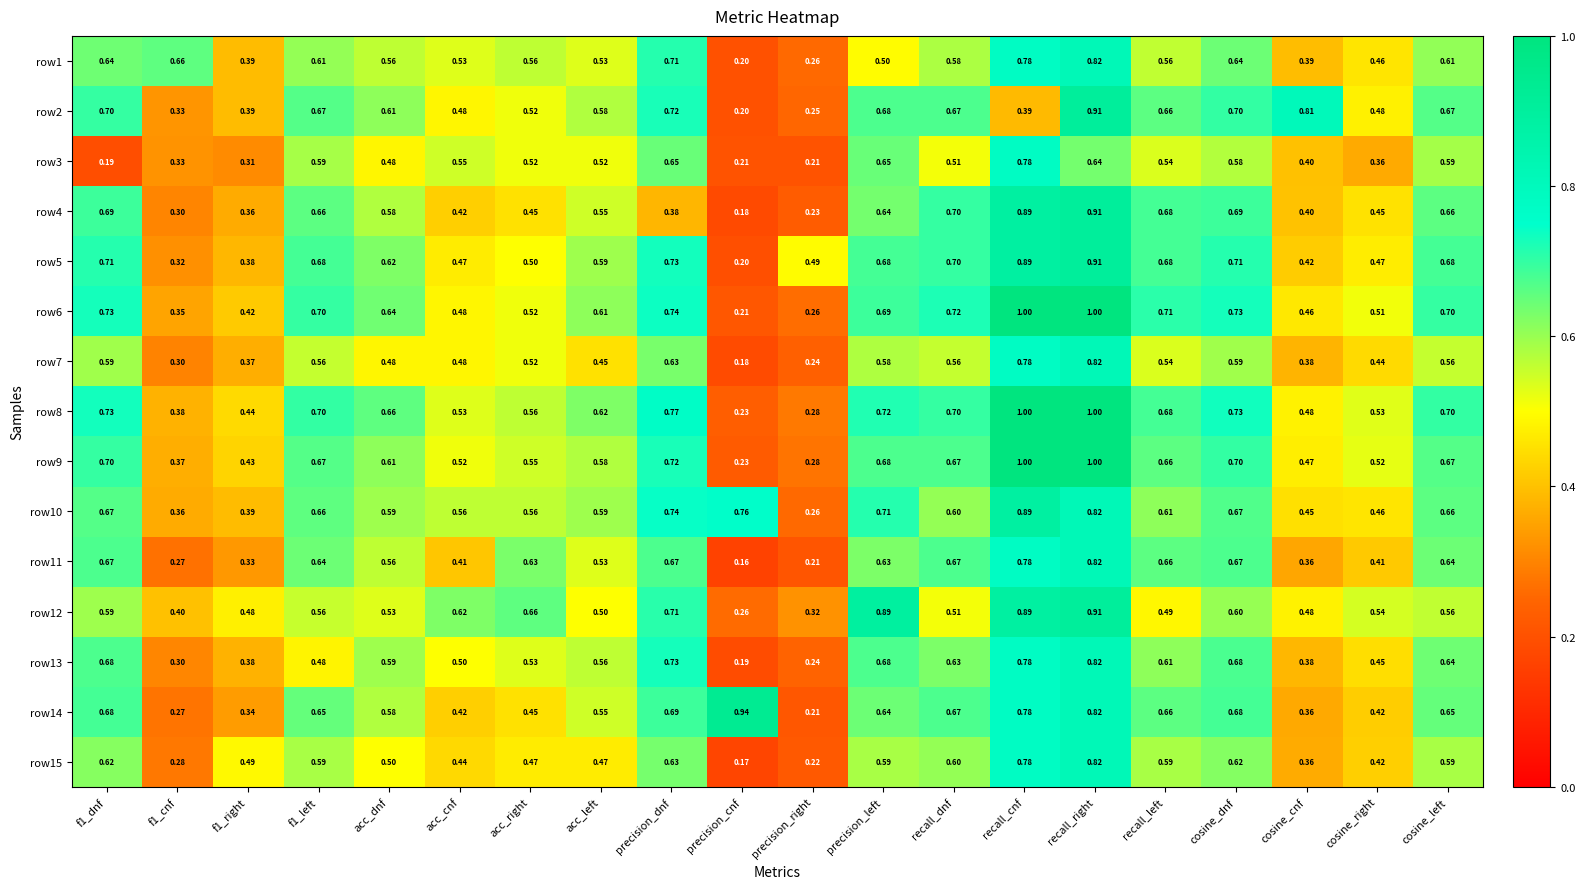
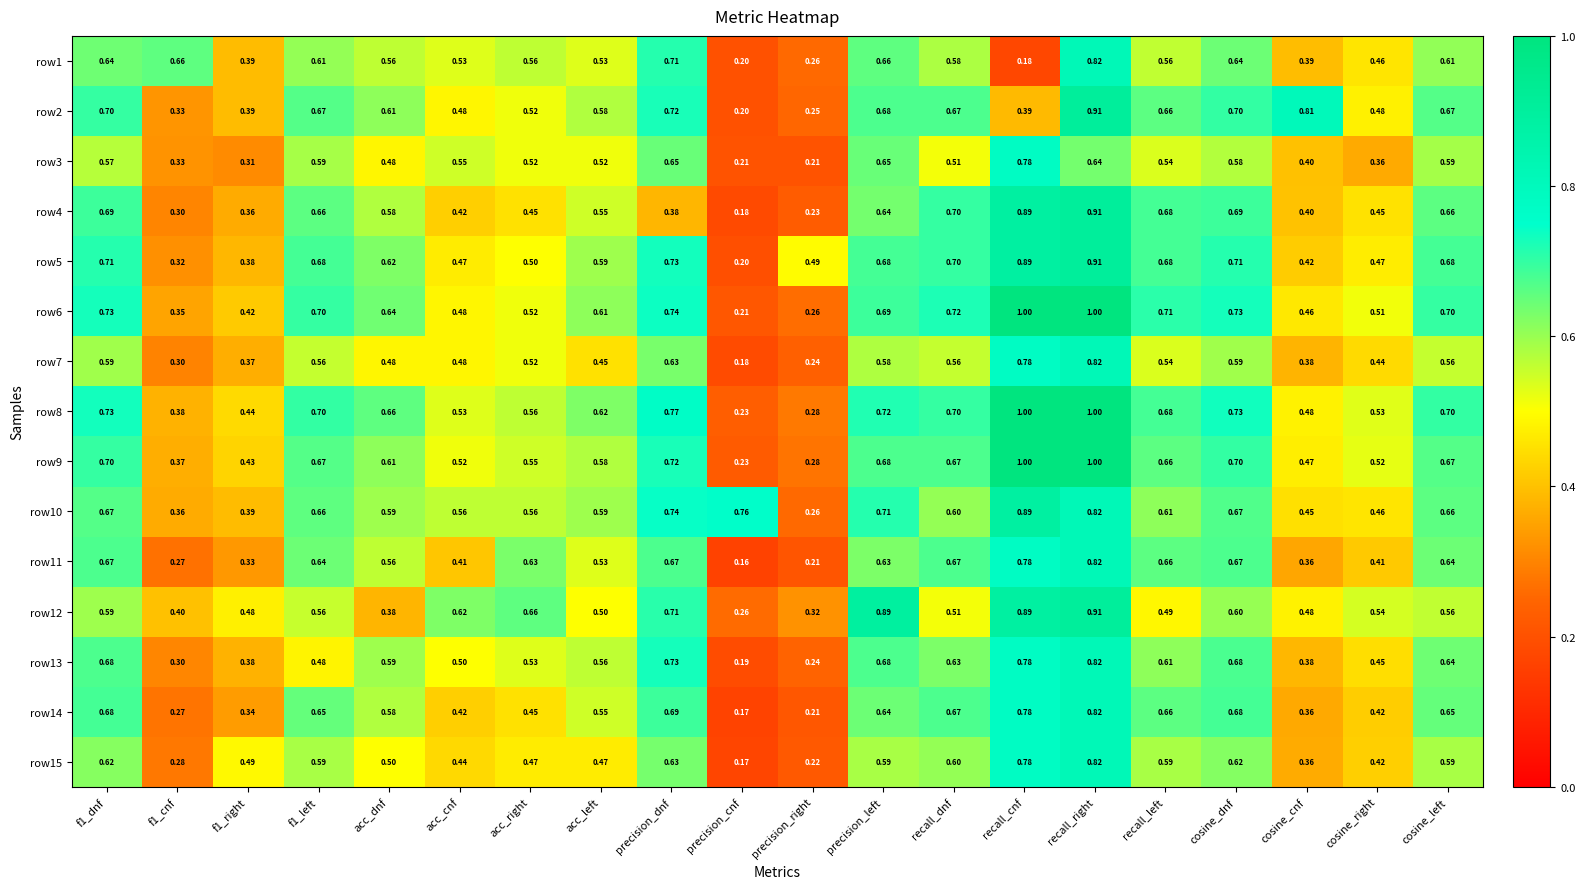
  {
    "row1": {
      "f1_dnf": 0.64,
      "f1_cnf": 0.66,
      "f1_right": 0.39,
      "f1_left": 0.61,
      "acc_dnf": 0.56,
      "acc_cnf": 0.53,
      "acc_right": 0.56,
      "acc_left": 0.53,
      "precision_dnf": 0.71,
      "precision_cnf": 0.20,
      "precision_right": 0.26,
-     "precision_left": 0.50,
+     "precision_left": 0.66,
      "recall_dnf": 0.58,
-     "recall_cnf": 0.78,
+     "recall_cnf": 0.18,
      "recall_right": 0.82,
      "recall_left": 0.56,
      "cosine_dnf": 0.64,
      "cosine_cnf": 0.39,
      "cosine_right": 0.46,
      "cosine_left": 0.61
    },
    "row3": {
-     "f1_dnf": 0.19,
+     "f1_dnf": 0.57,
      "f1_cnf": 0.33,
      "f1_right": 0.31,
      "f1_left": 0.59,
      "acc_dnf": 0.48,
      "acc_cnf": 0.55,
      "acc_right": 0.52,
      "acc_left": 0.52,
      "precision_dnf": 0.65,
      "precision_cnf": 0.21,
      "precision_right": 0.21,
      "precision_left": 0.65,
      "recall_dnf": 0.51,
      "recall_cnf": 0.78,
      "recall_right": 0.64,
      "recall_left": 0.54,
      "cosine_dnf": 0.58,
      "cosine_cnf": 0.40,
      "cosine_right": 0.36,
      "cosine_left": 0.59
    },
    "row12": {
      "f1_dnf": 0.59,
      "f1_cnf": 0.40,
      "f1_right": 0.48,
      "f1_left": 0.56,
-     "acc_dnf": 0.53,
+     "acc_dnf": 0.38,
      "acc_cnf": 0.62,
      "acc_right": 0.66,
      "acc_left": 0.50,
      "precision_dnf": 0.71,
      "precision_cnf": 0.26,
      "precision_right": 0.32,
      "precision_left": 0.89,
      "recall_dnf": 0.51,
      "recall_cnf": 0.89,
      "recall_right": 0.91,
      "recall_left": 0.49,
      "cosine_dnf": 0.60,
      "cosine_cnf": 0.48,
      "cosine_right": 0.54,
      "cosine_left": 0.56
    },
    "row14": {
      "f1_dnf": 0.68,
      "f1_cnf": 0.27,
      "f1_right": 0.34,
      "f1_left": 0.65,
      "acc_dnf": 0.58,
      "acc_cnf": 0.42,
      "acc_right": 0.45,
      "acc_left": 0.55,
      "precision_dnf": 0.69,
-     "precision_cnf": 0.94,
+     "precision_cnf": 0.17,
      "precision_right": 0.21,
      "precision_left": 0.64,
      "recall_dnf": 0.67,
      "recall_cnf": 0.78,
      "recall_right": 0.82,
      "recall_left": 0.66,
      "cosine_dnf": 0.68,
      "cosine_cnf": 0.36,
      "cosine_right": 0.42,
      "cosine_left": 0.65
    }
  }
